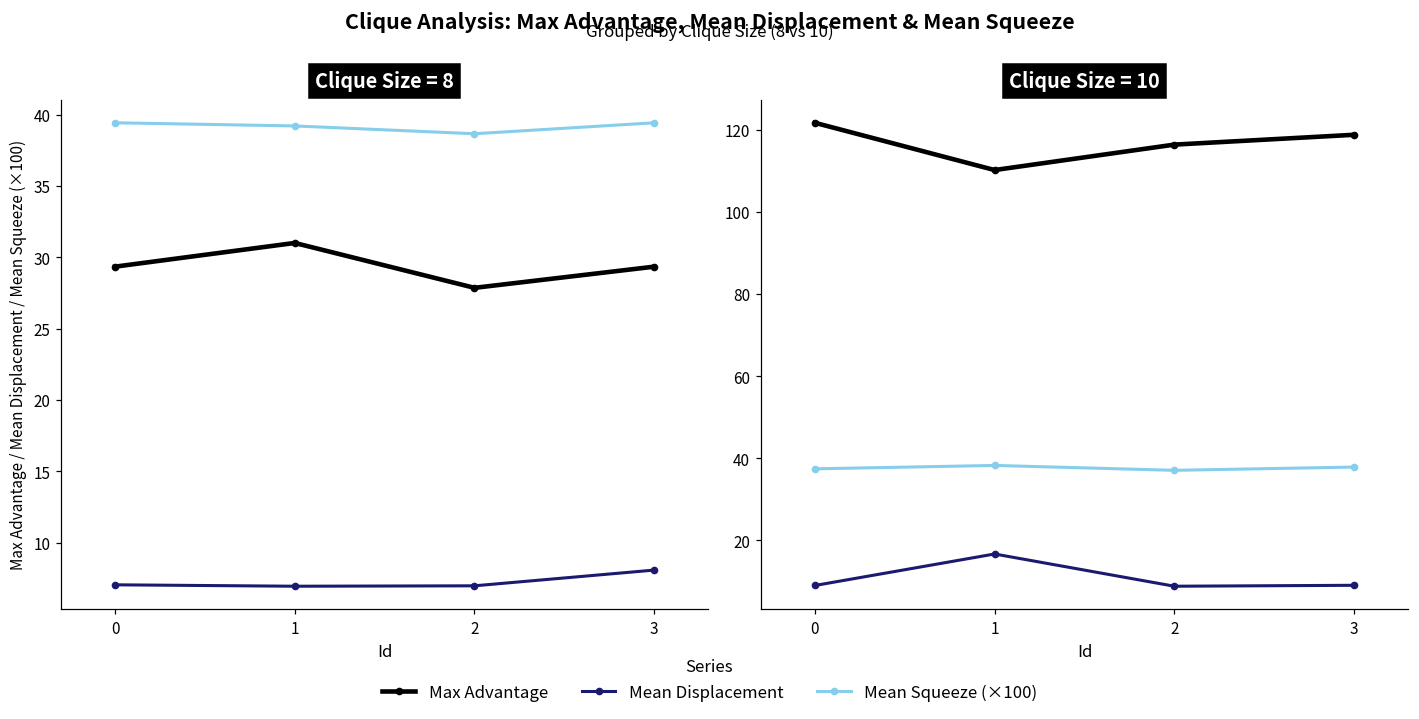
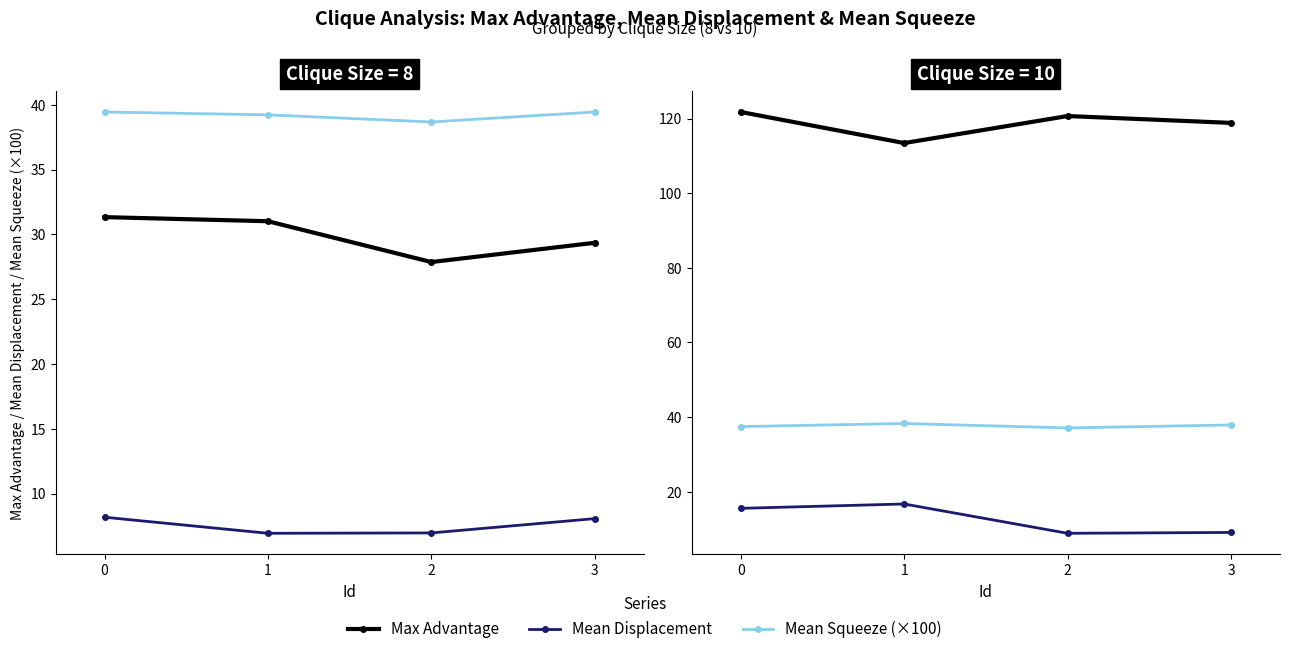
  {
    "Clique Size = 8": {
      "Max Advantage": {
-       "0": 29.4,
+       "0": 31.3,
        "1": 31.0,
        "2": 27.9,
        "3": 29.4
      },
      "Mean Displacement": {
-       "0": 7.0,
+       "0": 8.2,
        "1": 6.9,
        "2": 7.0,
        "3": 8.1
      },
      "Mean Squeeze (×100)": {
        "0": 39.4,
        "1": 39.2,
        "2": 38.7,
        "3": 39.4
      }
    },
    "Clique Size = 10": {
      "Max Advantage": {
        "0": 122,
-       "1": 110,
-       "2": 116,
+       "1": 113,
+       "2": 121,
        "3": 119
      },
      "Mean Displacement": {
-       "0": 9,
+       "0": 16,
        "1": 17,
        "2": 9,
        "3": 9
      },
      "Mean Squeeze (×100)": {
        "0": 37,
        "1": 38,
        "2": 37,
        "3": 38
      }
    }
  }
